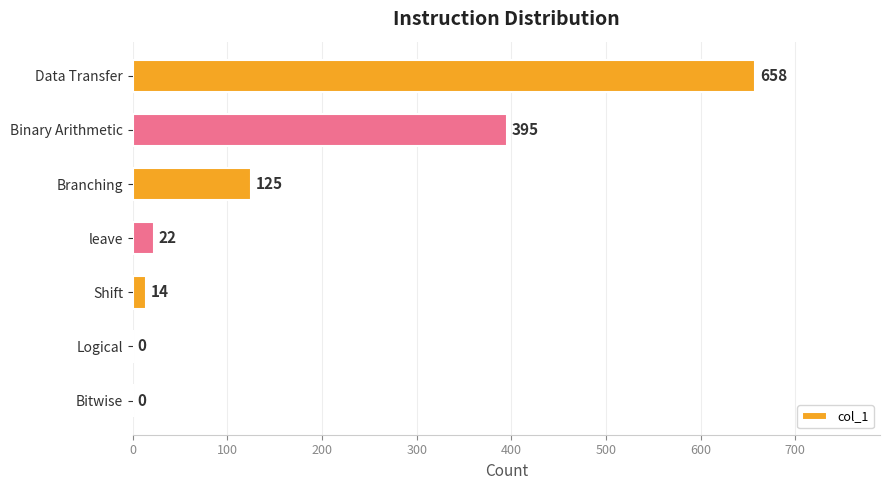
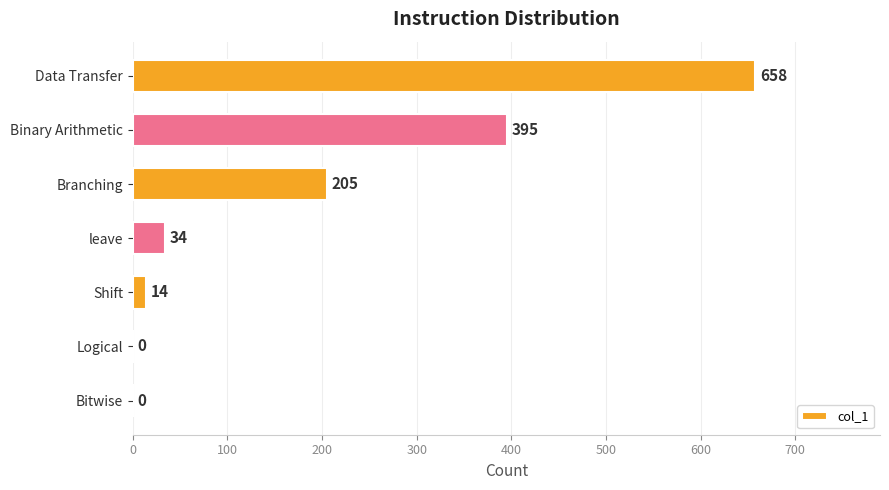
  {
    "Data Transfer": 658,
    "Binary Arithmetic": 395,
-   "Branching": 125,
-   "leave": 22,
+   "Branching": 205,
+   "leave": 34,
    "Shift": 14,
    "Logical": 0,
    "Bitwise": 0
  }
